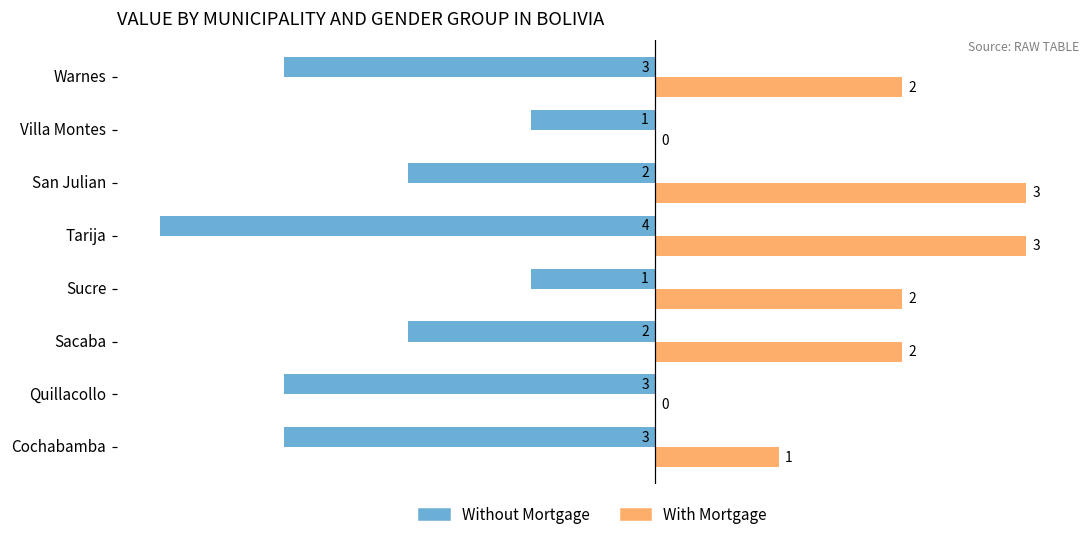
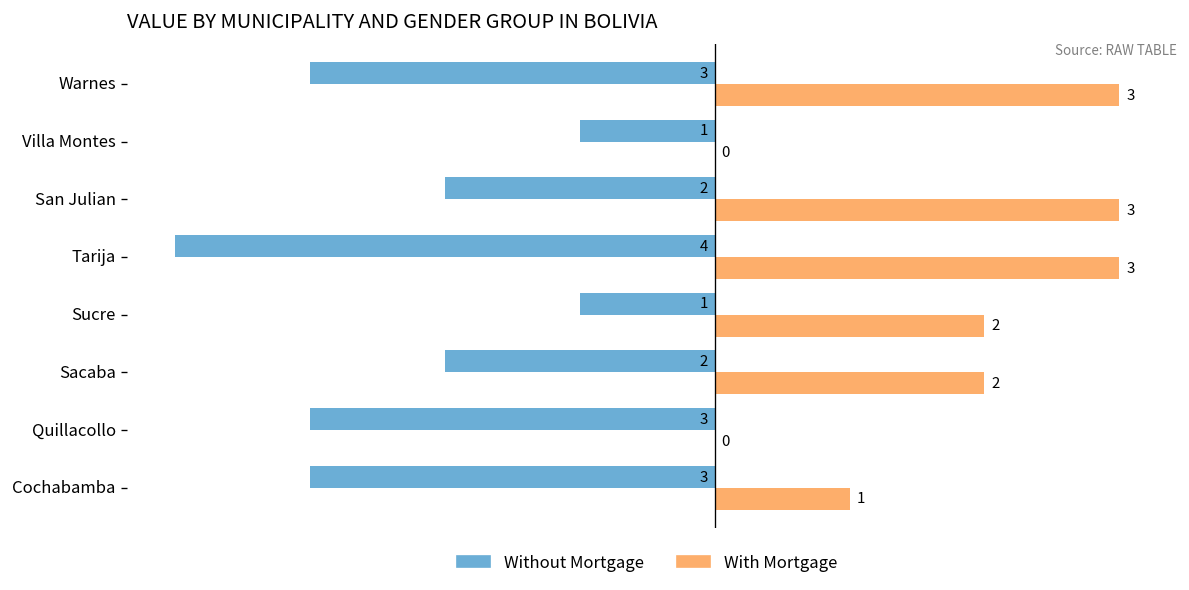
  {
    "With Mortgage": {
-     "Warnes": 2,
+     "Warnes": 3,
      "Villa Montes": 0,
      "San Julian": 3,
      "Tarija": 3,
      "Sucre": 2,
      "Sacaba": 2,
      "Quillacollo": 0,
      "Cochabamba": 1
    }
  }
